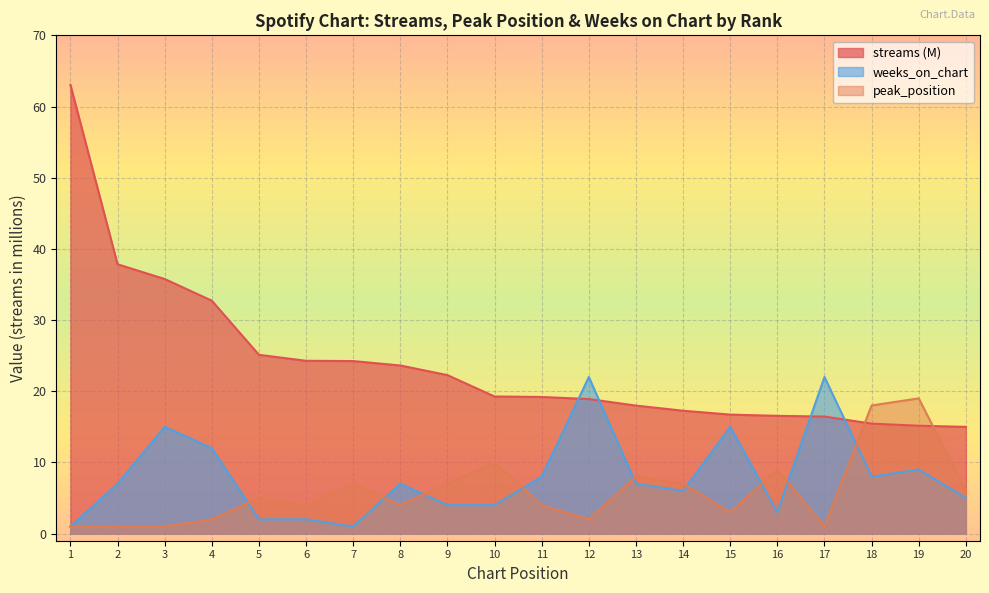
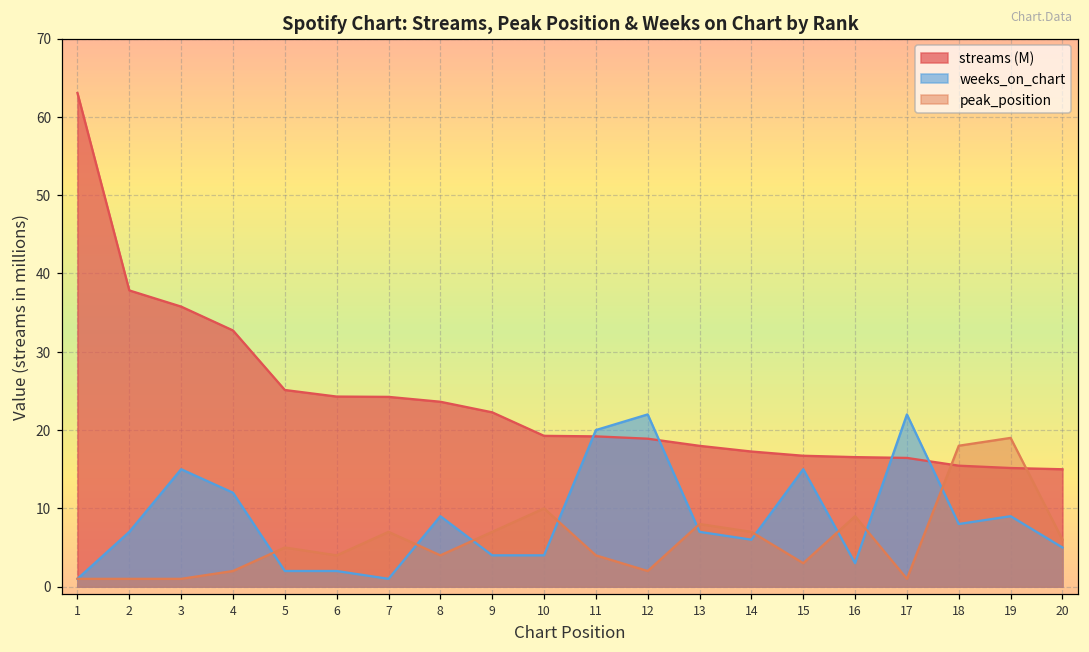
  {
    "weeks_on_chart": {
      "2": 7,
      "3": 15,
      "4": 12,
      "5": 2,
      "6": 2,
      "7": 1,
-     "8": 7,
+     "8": 9,
      "9": 4,
      "10": 4,
-     "11": 8,
+     "11": 20,
      "12": 22,
      "13": 7,
      "14": 6,
      "15": 15,
      "16": 3,
      "17": 22,
      "18": 8,
      "19": 9,
      "20": 5
    }
  }
